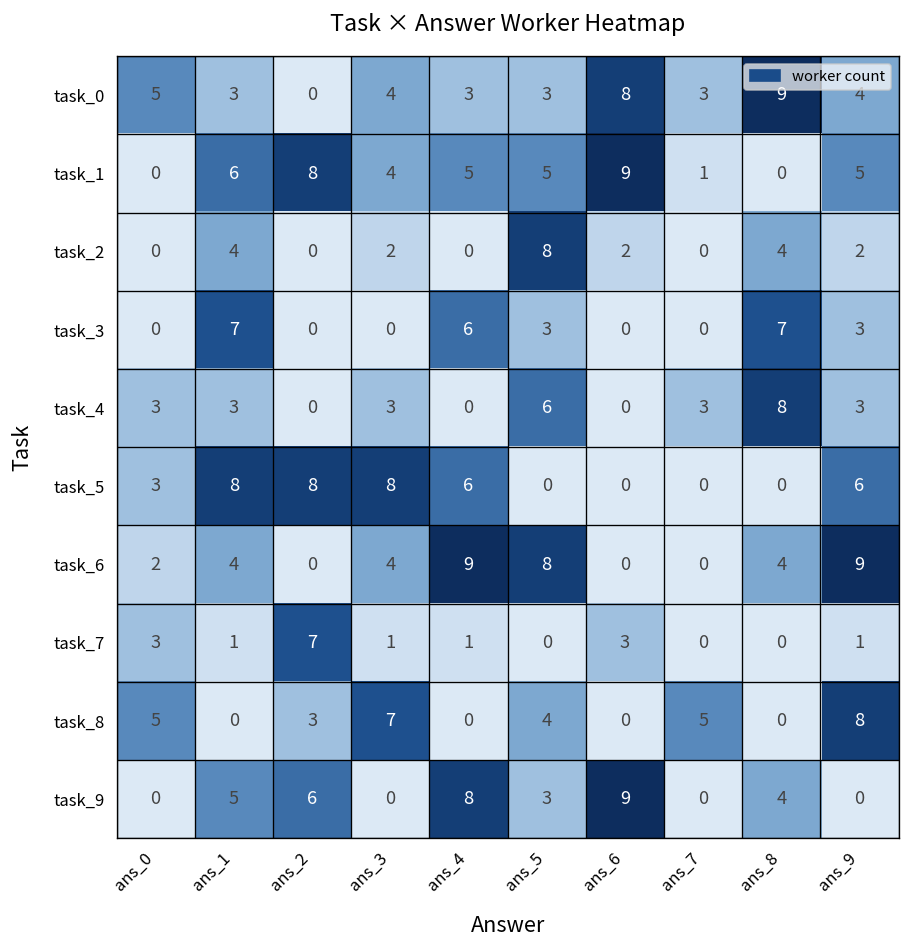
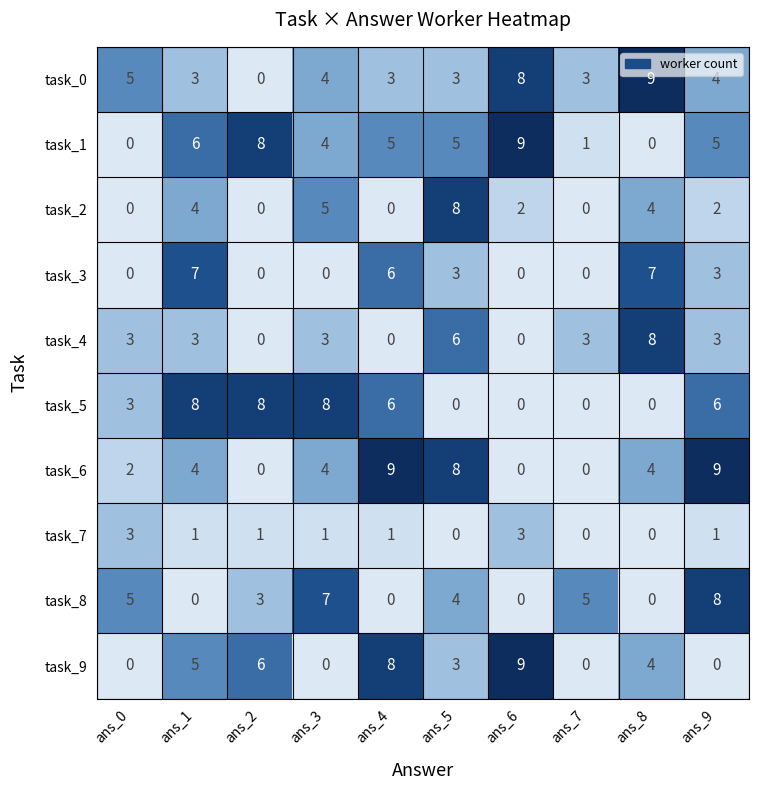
  {
    "task_0": {
      "ans_0": 5,
      "ans_1": 3,
      "ans_2": 0,
      "ans_3": 4,
      "ans_4": 3,
      "ans_5": 3,
      "ans_6": 8,
      "ans_7": 3
    },
    "task_1": {
      "ans_0": 0,
      "ans_1": 6,
      "ans_2": 8,
      "ans_3": 4,
      "ans_4": 5,
      "ans_5": 5,
      "ans_6": 9,
      "ans_7": 1,
      "ans_8": 0,
      "ans_9": 5
    },
    "task_2": {
      "ans_0": 0,
      "ans_1": 4,
      "ans_2": 0,
-     "ans_3": 2,
+     "ans_3": 5,
      "ans_4": 0,
      "ans_5": 8,
      "ans_6": 2,
      "ans_7": 0,
      "ans_8": 4,
      "ans_9": 2
    },
    "task_3": {
      "ans_0": 0,
      "ans_1": 7,
      "ans_2": 0,
      "ans_3": 0,
      "ans_4": 6,
      "ans_5": 3,
      "ans_6": 0,
      "ans_7": 0,
      "ans_8": 7,
      "ans_9": 3
    },
    "task_4": {
      "ans_0": 3,
      "ans_1": 3,
      "ans_2": 0,
      "ans_3": 3,
      "ans_4": 0,
      "ans_5": 6,
      "ans_6": 0,
      "ans_7": 3,
      "ans_8": 8,
      "ans_9": 3
    },
    "task_5": {
      "ans_0": 3,
      "ans_1": 8,
      "ans_2": 8,
      "ans_3": 8,
      "ans_4": 6,
      "ans_5": 0,
      "ans_6": 0,
      "ans_7": 0,
      "ans_8": 0,
      "ans_9": 6
    },
    "task_6": {
      "ans_0": 2,
      "ans_1": 4,
      "ans_2": 0,
      "ans_3": 4,
      "ans_4": 9,
      "ans_5": 8,
      "ans_6": 0,
      "ans_7": 0,
      "ans_8": 4,
      "ans_9": 9
    },
    "task_7": {
      "ans_0": 3,
      "ans_1": 1,
-     "ans_2": 7,
+     "ans_2": 1,
      "ans_3": 1,
      "ans_4": 1,
      "ans_5": 0,
      "ans_6": 3,
      "ans_7": 0,
      "ans_8": 0,
      "ans_9": 1
    },
    "task_8": {
      "ans_0": 5,
      "ans_1": 0,
      "ans_2": 3,
      "ans_3": 7,
      "ans_4": 0,
      "ans_5": 4,
      "ans_6": 0,
      "ans_7": 5,
      "ans_8": 0,
      "ans_9": 8
    },
    "task_9": {
      "ans_0": 0,
      "ans_1": 5,
      "ans_2": 6,
      "ans_3": 0,
      "ans_4": 8,
      "ans_5": 3,
      "ans_6": 9,
      "ans_7": 0,
      "ans_8": 4,
      "ans_9": 0
    }
  }
